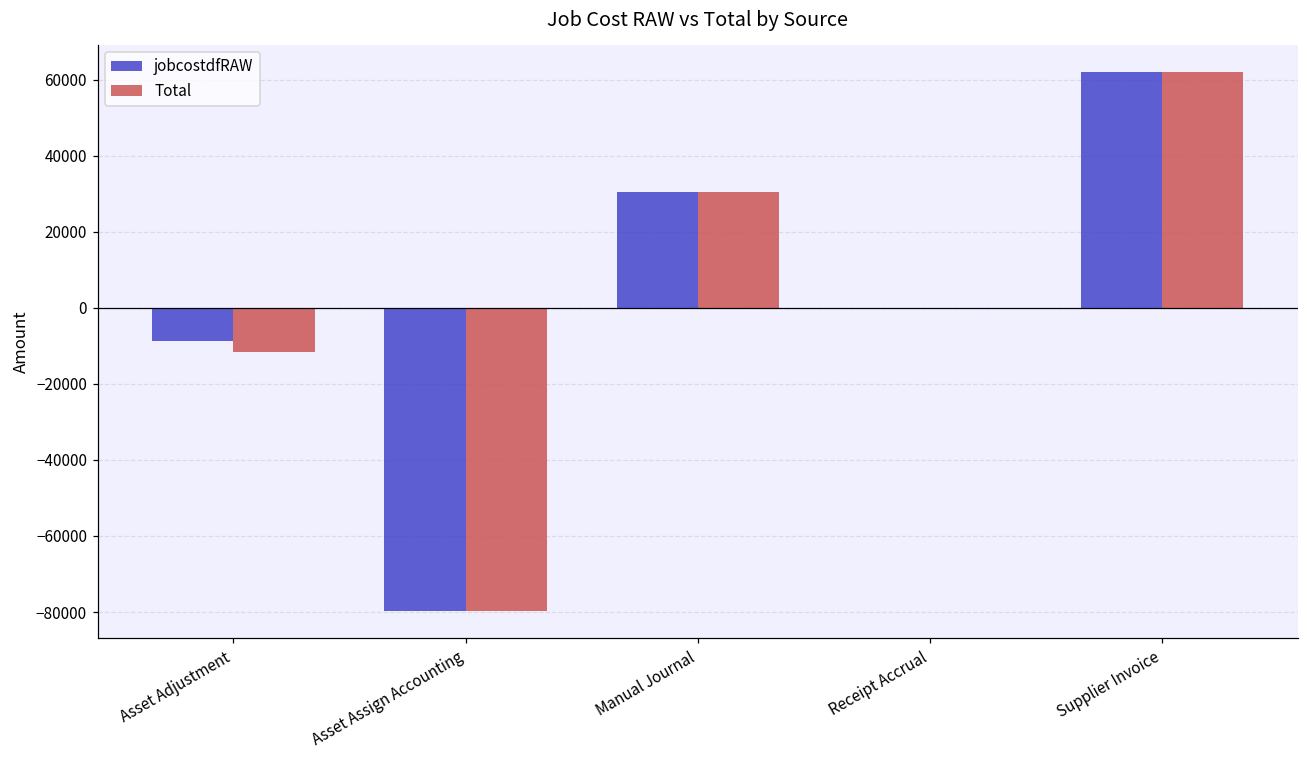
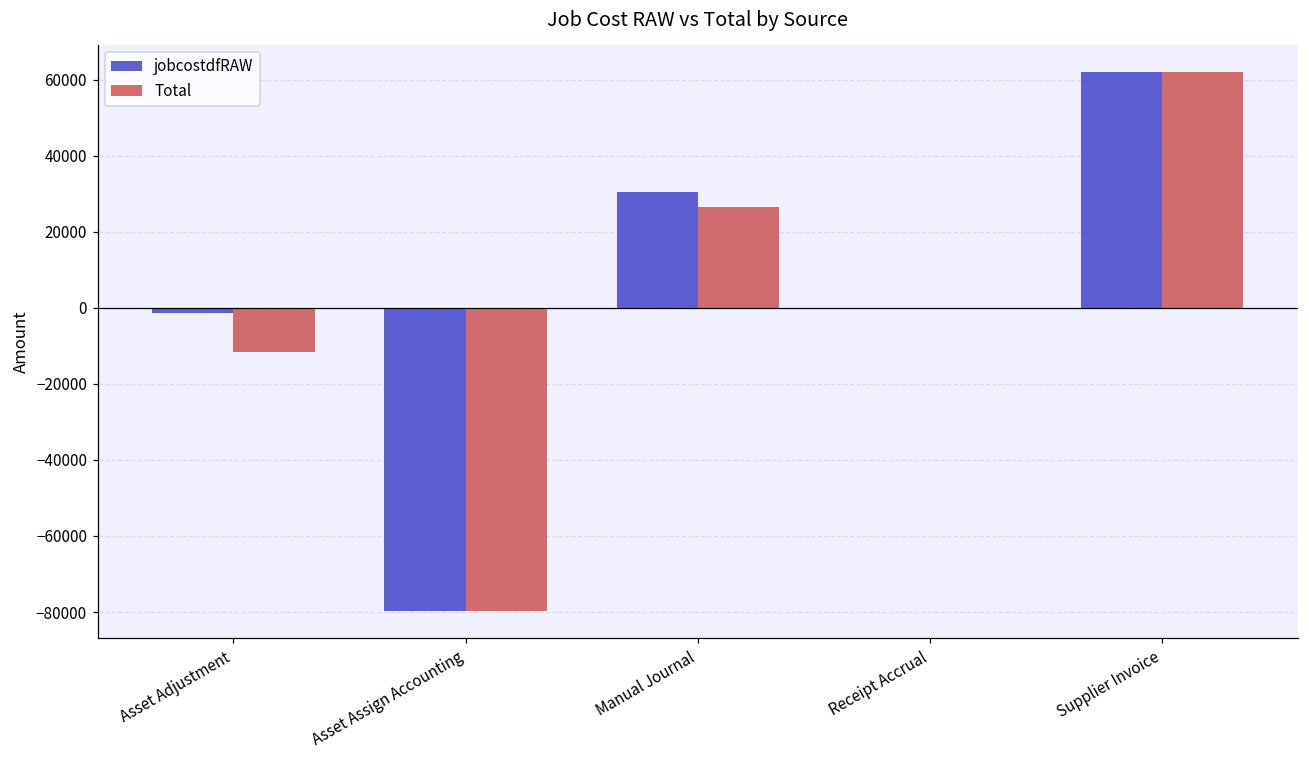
  {
    "jobcostdfRAW": {
-     "Asset Adjustment": -9000,
+     "Asset Adjustment": -1000,
      "Asset Assign Accounting": -80000,
      "Manual Journal": 30000,
      "Receipt Accrual": 0,
      "Supplier Invoice": 62000
    },
    "Total": {
      "Asset Adjustment": -12000,
      "Asset Assign Accounting": -80000,
-     "Manual Journal": 30000,
+     "Manual Journal": 27000,
      "Receipt Accrual": 0,
      "Supplier Invoice": 62000
    }
  }
